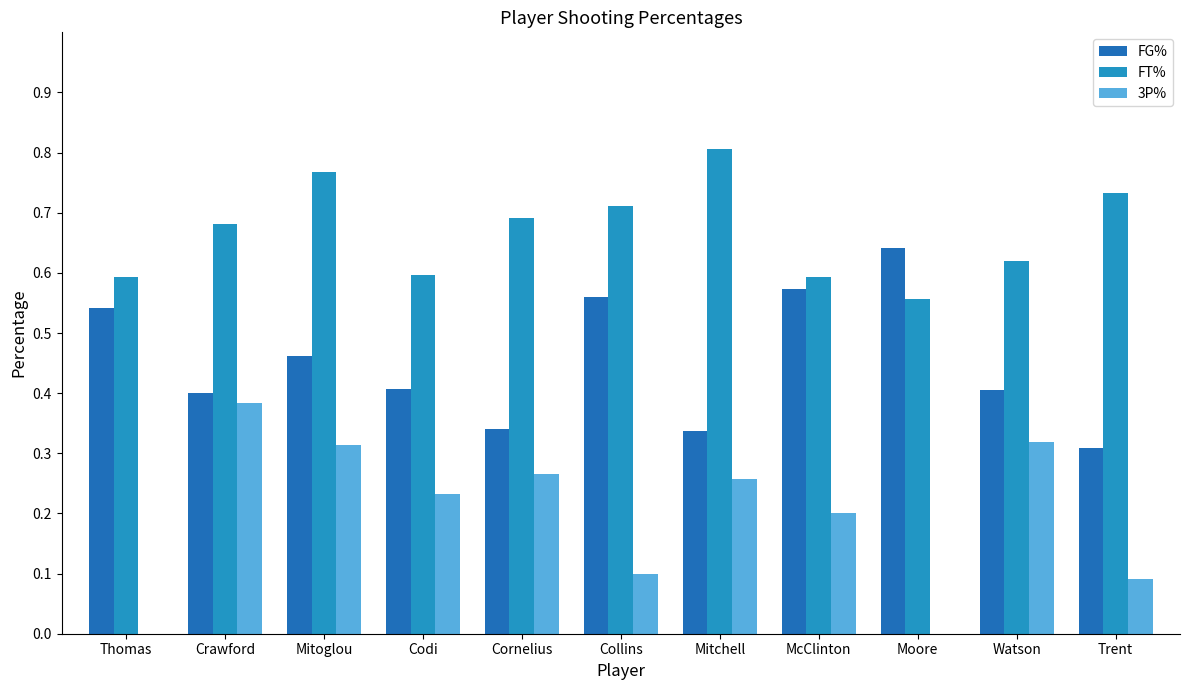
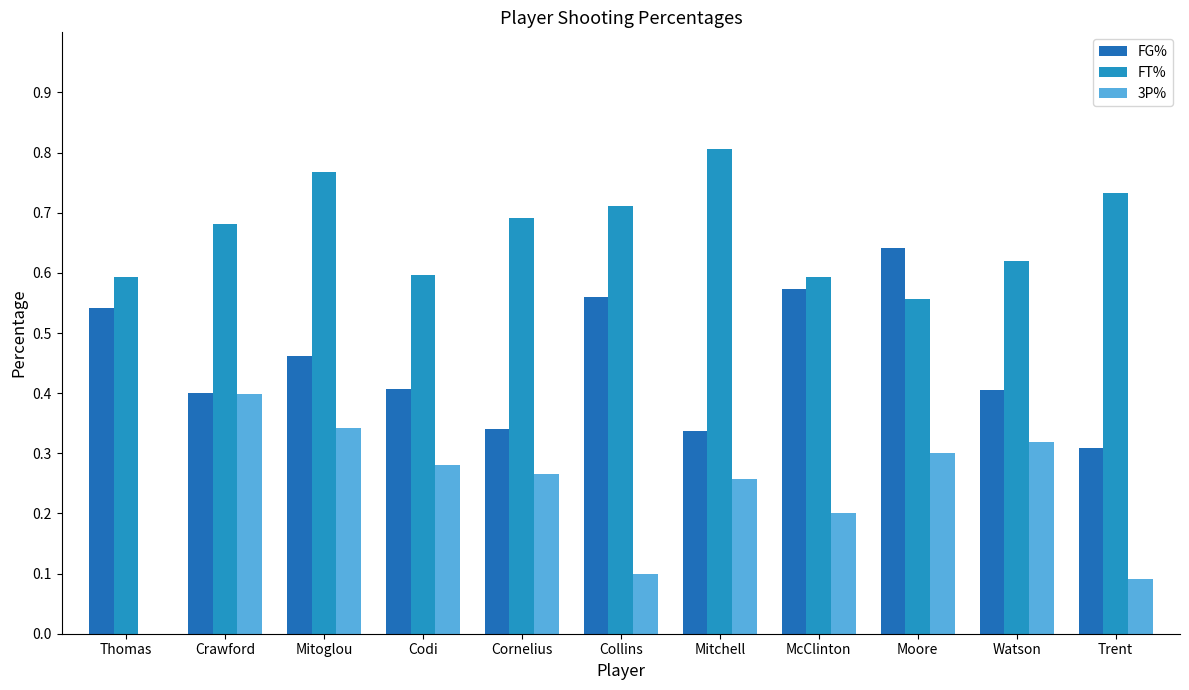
  {
    "3P%": {
      "Thomas": 0.00,
-     "Crawford": 0.38,
-     "Mitoglou": 0.31,
-     "Codi": 0.23,
+     "Crawford": 0.40,
+     "Mitoglou": 0.34,
+     "Codi": 0.28,
      "Cornelius": 0.27,
      "Collins": 0.10,
      "Mitchell": 0.26,
      "McClinton": 0.20,
-     "Moore": 0.0,
+     "Moore": 0.3,
      "Watson": 0.32,
      "Trent": 0.09
    }
  }
